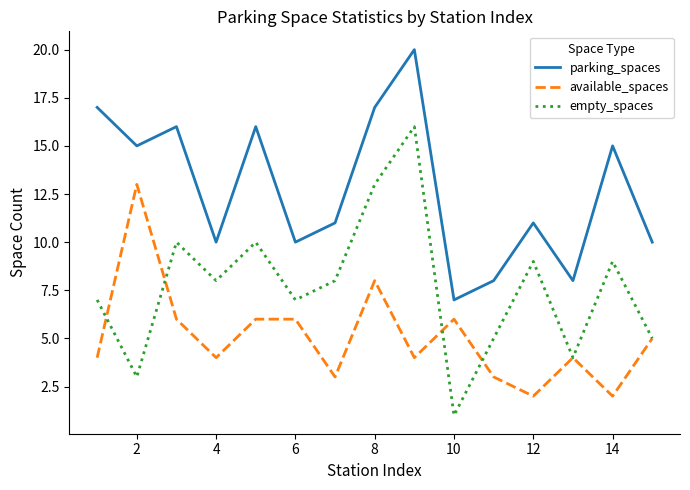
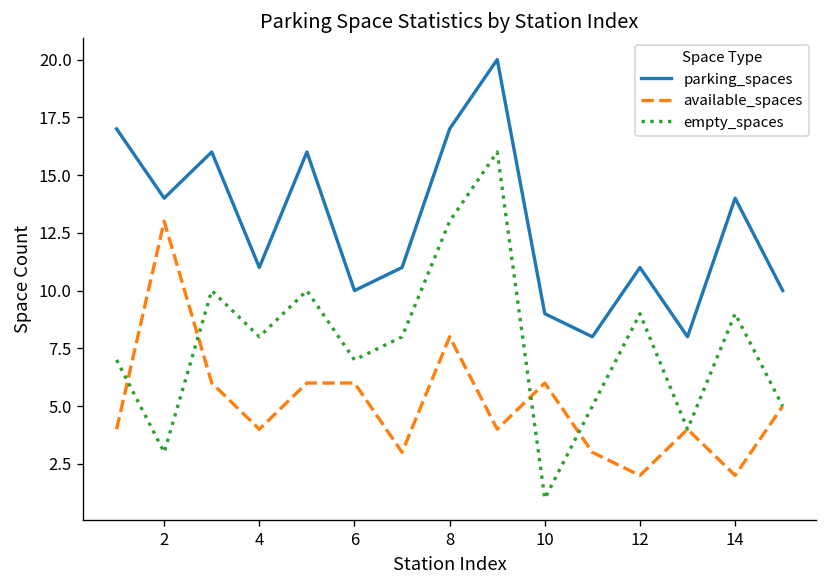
  {
    "parking_spaces": {
-     "2": 15,
-     "4": 10,
+     "2": 14,
+     "4": 11,
      "6": 10,
      "8": 17,
-     "10": 7,
+     "10": 9,
      "12": 11,
-     "14": 15
+     "14": 14
    },
    "available_spaces": {
      "2": 13,
      "4": 4,
      "6": 6,
      "8": 8,
      "10": 6,
      "12": 2,
      "14": 2
    },
    "empty_spaces": {
      "2": 3,
      "4": 8,
      "6": 7,
      "8": 13,
      "10": 1,
      "12": 9,
      "14": 9
    }
  }
